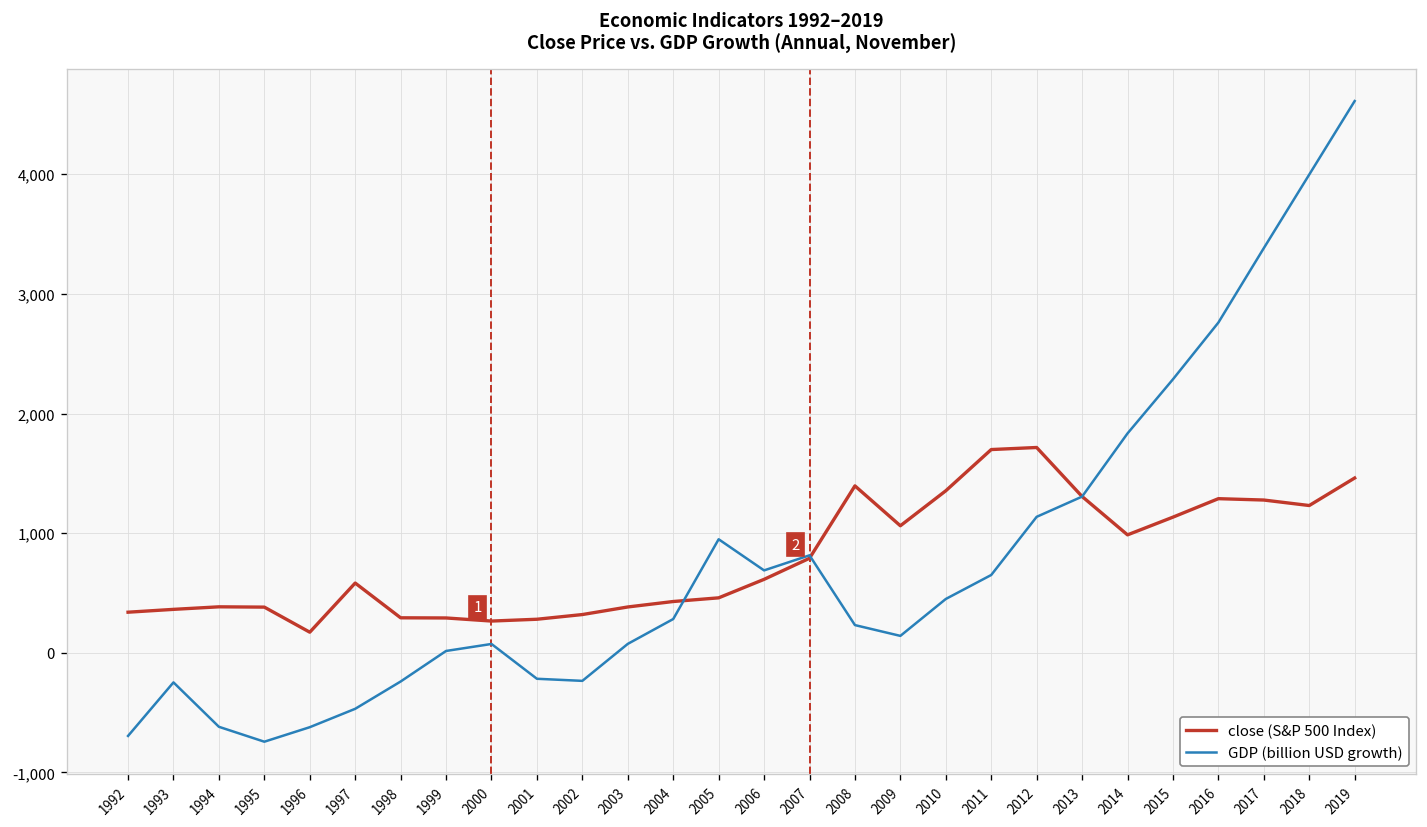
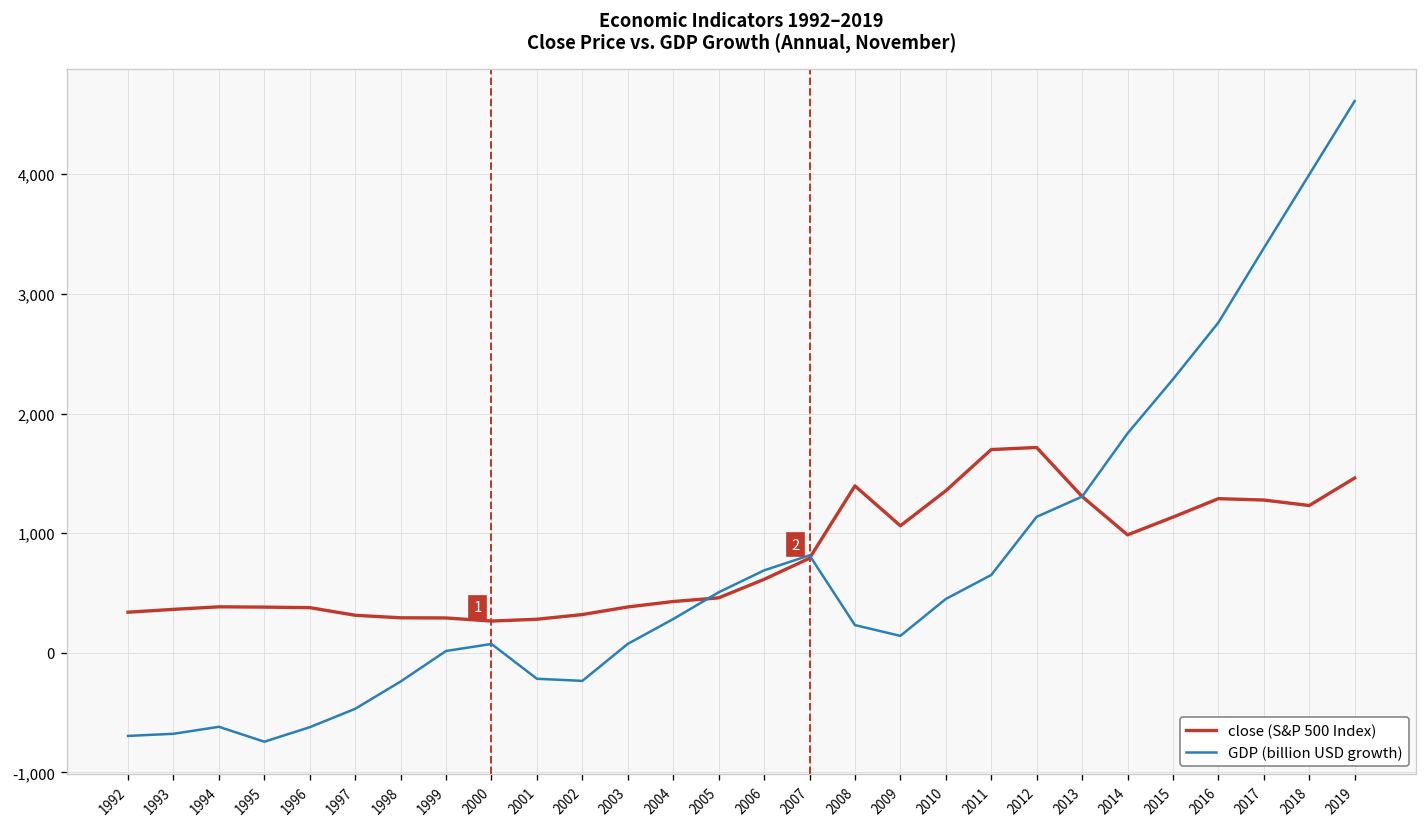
  {
    "close (S&P 500 Index)": {
      "1992": "300",
      "1993": "400",
      "1994": "400",
      "1995": "400",
-     "1996": "200",
-     "1997": "600",
+     "1996": "400",
+     "1997": "300",
      "1998": "300",
      "1999": "300",
      "2001": "300",
      "2002": "300",
      "2003": "400",
      "2004": "400",
      "2005": "500",
      "2006": "600",
      "2008": "1,400",
      "2009": "1,100",
      "2010": "1,400",
      "2011": "1,700",
      "2012": "1,700",
      "2014": "1,000",
      "2015": "1,100",
      "2016": "1,300",
      "2017": "1,300",
      "2018": "1,200",
      "2019": "1,500"
    },
    "GDP (billion USD growth)": {
      "1992": "-700",
-     "1993": "-200",
+     "1993": "-700",
      "1994": "-600",
      "1995": "-700",
      "1996": "-600",
      "1997": "-500",
      "1998": "-200",
      "1999": "0",
      "2000": "100",
      "2001": "-200",
      "2002": "-200",
      "2003": "100",
      "2004": "300",
-     "2005": "900",
+     "2005": "500",
      "2006": "700",
      "2008": "200",
      "2009": "100",
      "2010": "500",
      "2011": "700",
      "2012": "1,100",
      "2014": "1,800",
      "2015": "2,300",
      "2016": "2,800",
      "2017": "3,400",
      "2018": "4,000",
      "2019": "4,600"
    }
  }
